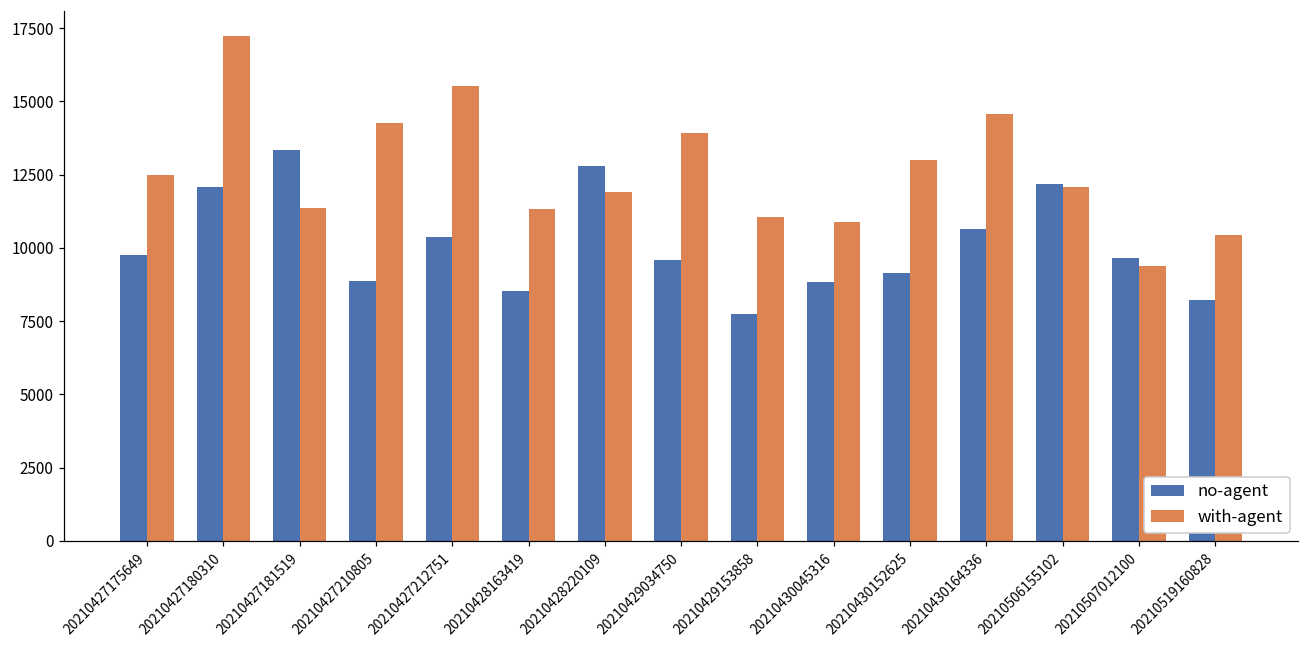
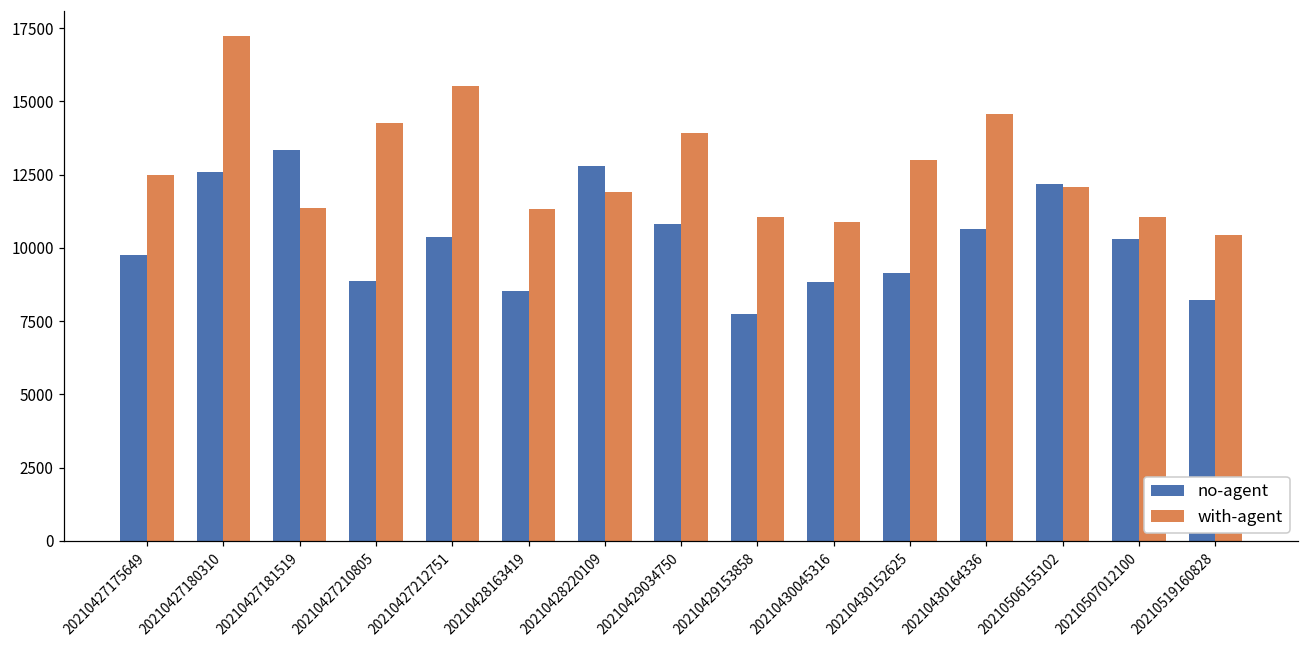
  {
    "no-agent": {
      "20210427175649": 9800,
-     "20210427180310": 12100,
+     "20210427180310": 12600,
      "20210427181519": 13300,
      "20210427210805": 8900,
      "20210427212751": 10400,
      "20210428163419": 8500,
      "20210428220109": 12800,
-     "20210429034750": 9600,
+     "20210429034750": 10800,
      "20210429153858": 7700,
      "20210430045316": 8800,
      "20210430152625": 9100,
      "20210430164336": 10600,
      "20210506155102": 12200,
-     "20210507012100": 9600,
+     "20210507012100": 10300,
      "20210519160828": 8200
    },
    "with-agent": {
      "20210427175649": 12500,
      "20210427180310": 17200,
      "20210427181519": 11400,
      "20210427210805": 14300,
      "20210427212751": 15500,
      "20210428163419": 11300,
      "20210428220109": 11900,
      "20210429034750": 13900,
      "20210429153858": 11100,
      "20210430045316": 10900,
      "20210430152625": 13000,
      "20210430164336": 14600,
      "20210506155102": 12100,
-     "20210507012100": 9400,
+     "20210507012100": 11100,
      "20210519160828": 10500
    }
  }
